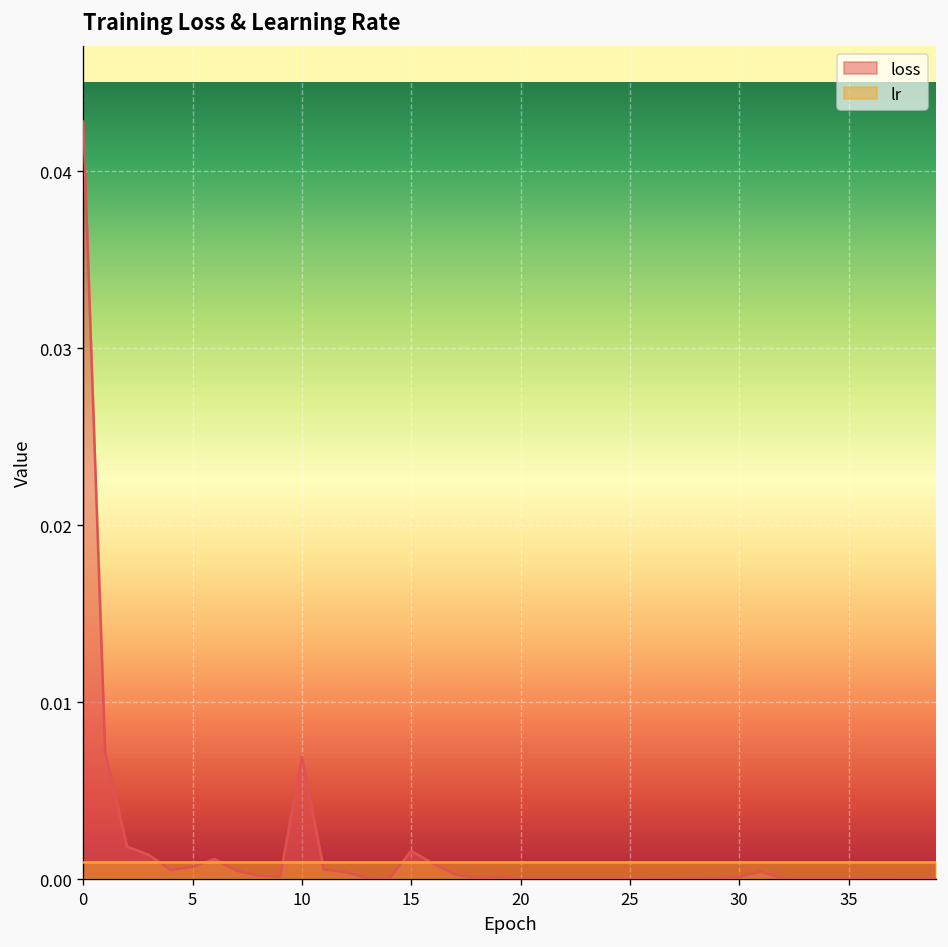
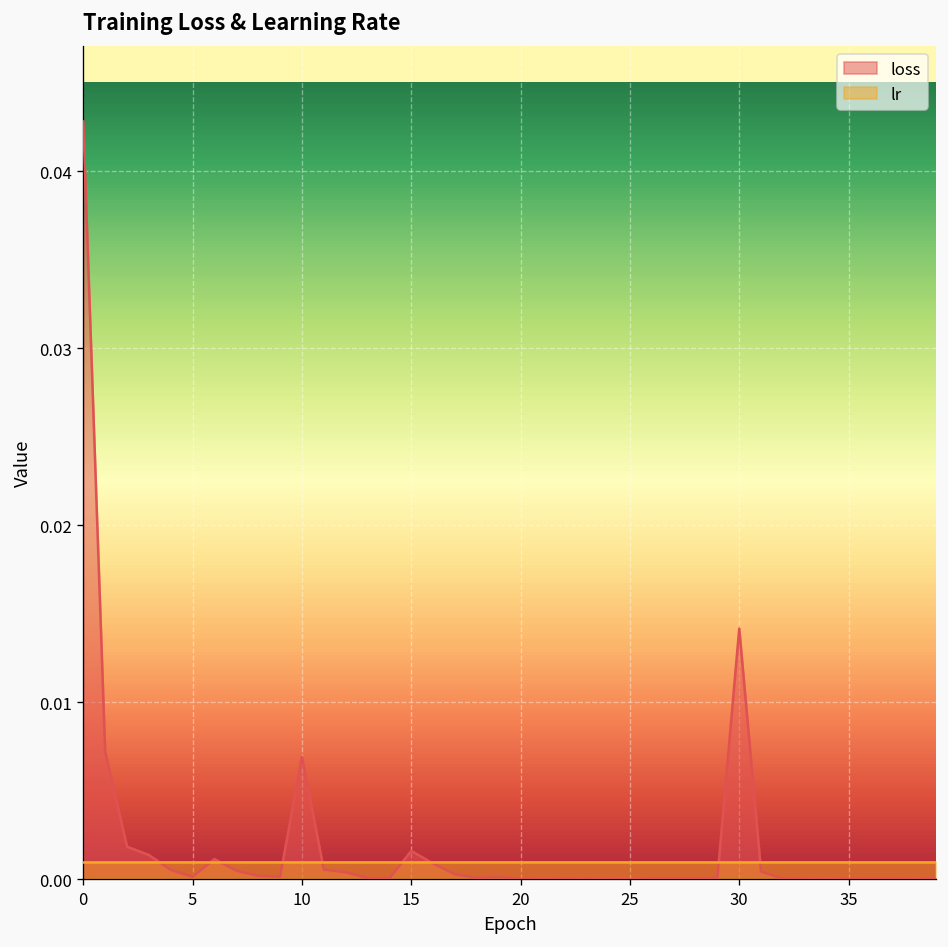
  {
    "loss": {
      "0": 0.0428,
-     "5": 0.0007,
+     "5": 0.0001,
      "10": 0.0069,
      "15": 0.0016,
      "20": 0.0000,
      "25": 0.0000,
-     "30": 0.0001,
+     "30": 0.0142,
      "35": 0.0000
    },
    "lr": {
      "0": 0.0010,
      "5": 0.0010,
      "10": 0.0010,
      "15": 0.0010,
      "20": 0.0010,
      "25": 0.0010,
      "30": 0.0010,
      "35": 0.0010
    }
  }
